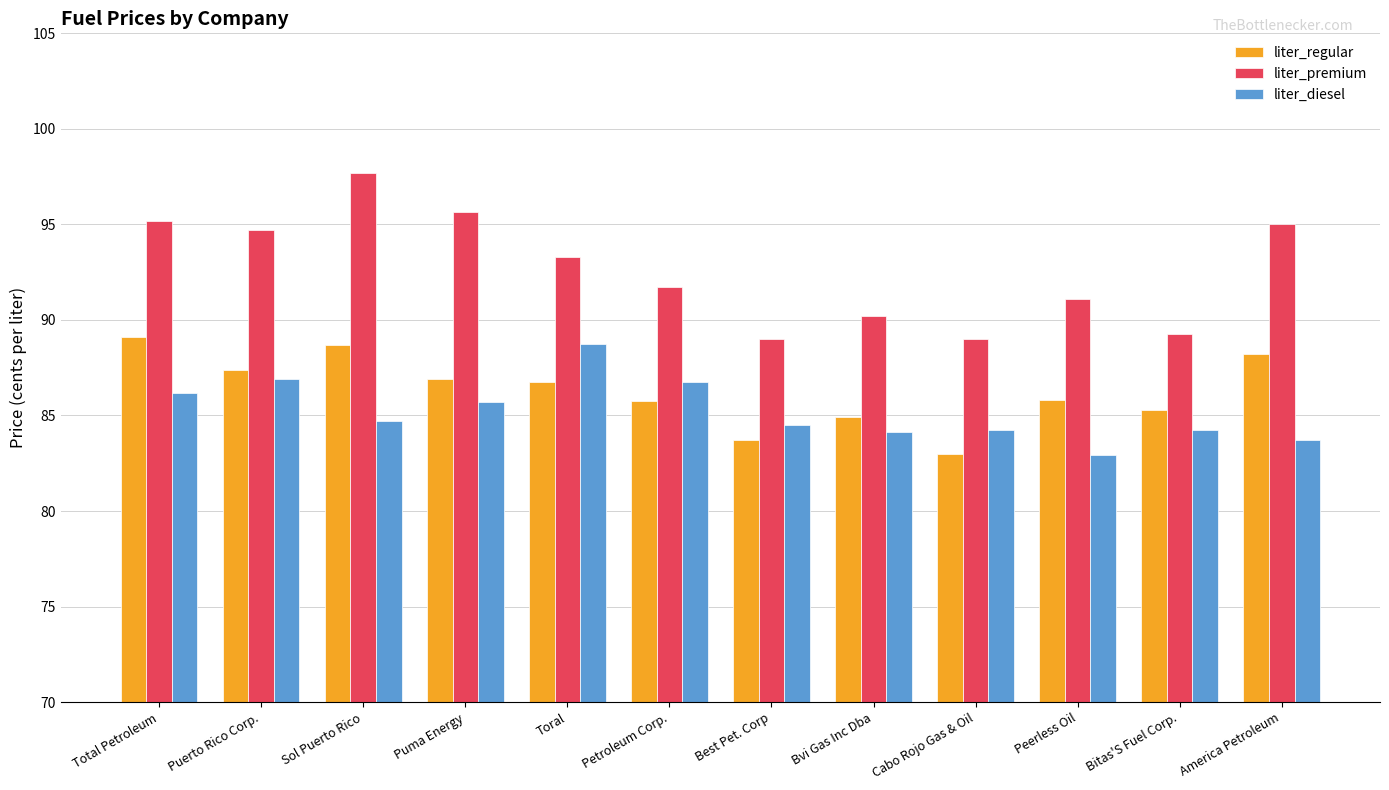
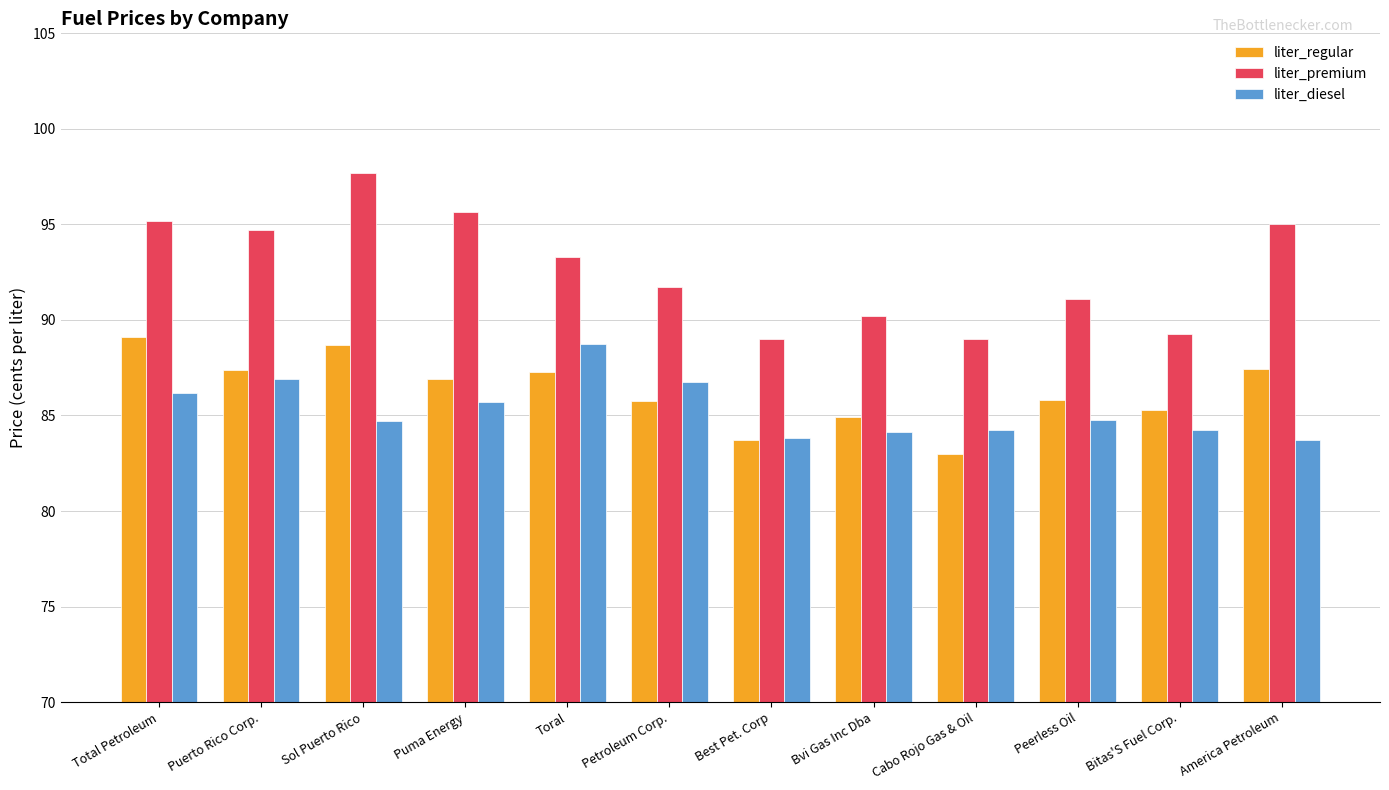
  {
    "liter_regular": {
      "Total Petroleum": 89.1,
      "Puerto Rico Corp.": 87.4,
      "Sol Puerto Rico": 88.7,
      "Puma Energy": 86.9,
-     "Toral": 86.7,
+     "Toral": 87.3,
      "Petroleum Corp.": 85.7,
      "Best Pet. Corp": 83.7,
      "Bvi Gas Inc Dba": 84.9,
      "Cabo Rojo Gas & Oil": 83.0,
      "Peerless Oil": 85.8,
      "Bitas'S Fuel Corp.": 85.3,
-     "America Petroleum": 88.2
+     "America Petroleum": 87.4
    },
    "liter_premium": {
      "Total Petroleum": 95.2,
      "Puerto Rico Corp.": 94.7,
      "Sol Puerto Rico": 97.7,
      "Puma Energy": 95.6,
      "Toral": 93.3,
      "Petroleum Corp.": 91.7,
      "Best Pet. Corp": 89.0,
      "Bvi Gas Inc Dba": 90.2,
      "Cabo Rojo Gas & Oil": 89.0,
      "Peerless Oil": 91.1,
      "Bitas'S Fuel Corp.": 89.3,
      "America Petroleum": 95.0
    },
    "liter_diesel": {
      "Total Petroleum": 86.2,
      "Puerto Rico Corp.": 86.9,
      "Sol Puerto Rico": 84.7,
      "Puma Energy": 85.7,
      "Toral": 88.7,
      "Petroleum Corp.": 86.7,
-     "Best Pet. Corp": 84.5,
+     "Best Pet. Corp": 83.8,
      "Bvi Gas Inc Dba": 84.1,
      "Cabo Rojo Gas & Oil": 84.2,
-     "Peerless Oil": 82.9,
+     "Peerless Oil": 84.8,
      "Bitas'S Fuel Corp.": 84.2,
      "America Petroleum": 83.7
    }
  }
